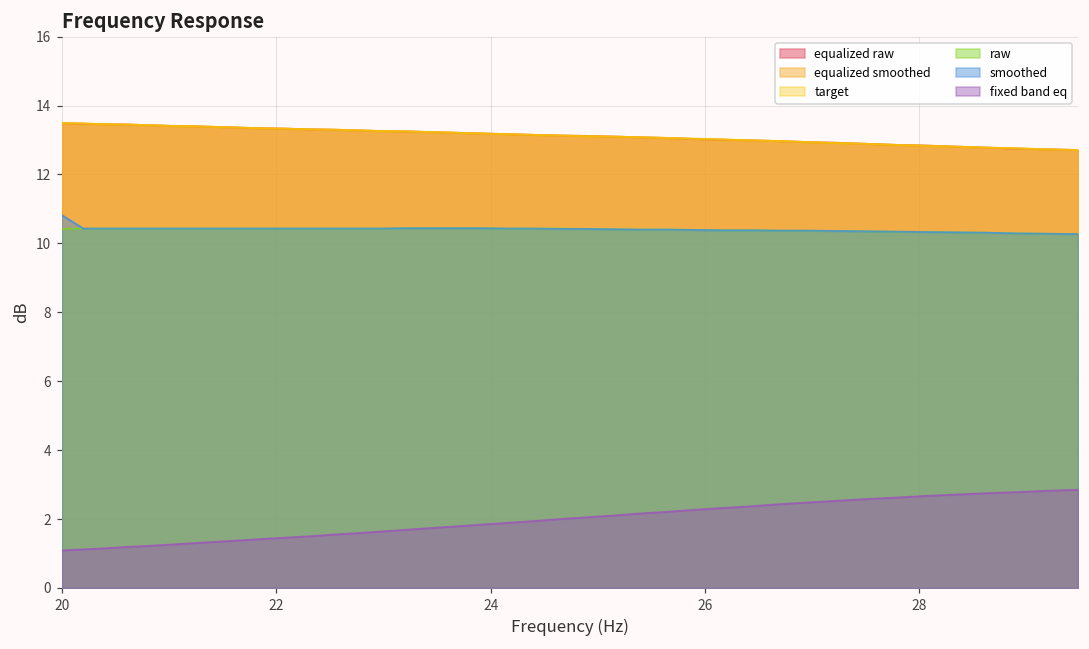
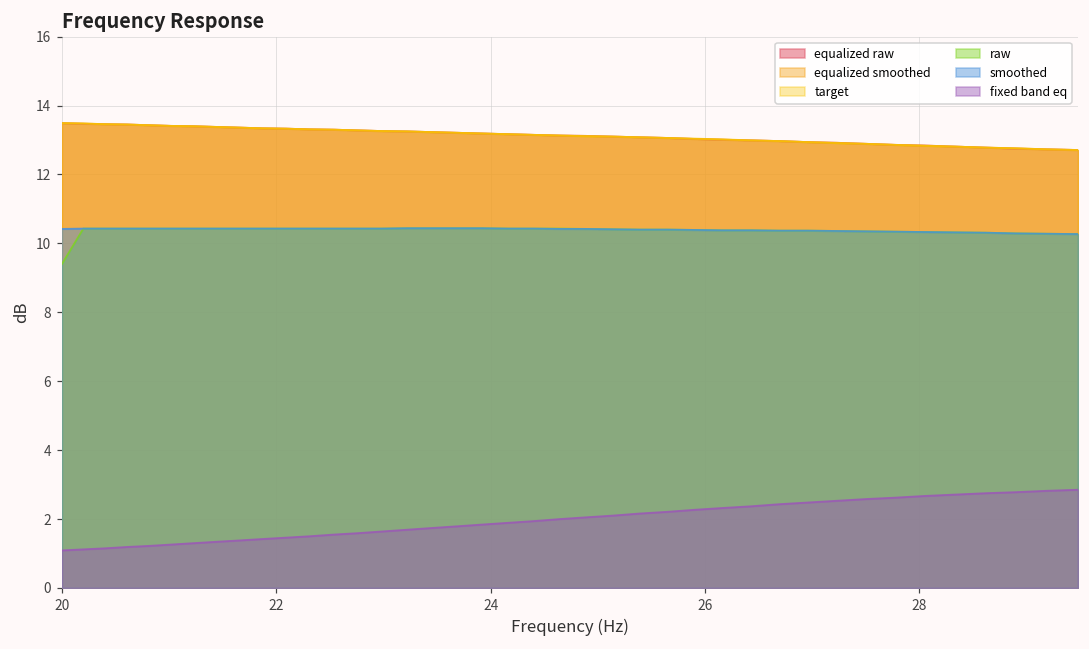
  {
    "raw": {
-     "20": 10.4
+     "20": 9.4
    },
    "smoothed": {
-     "20": 10.8
+     "20": 10.4
    },
    "fixed band eq": {
      "20": 1.1
    }
  }
